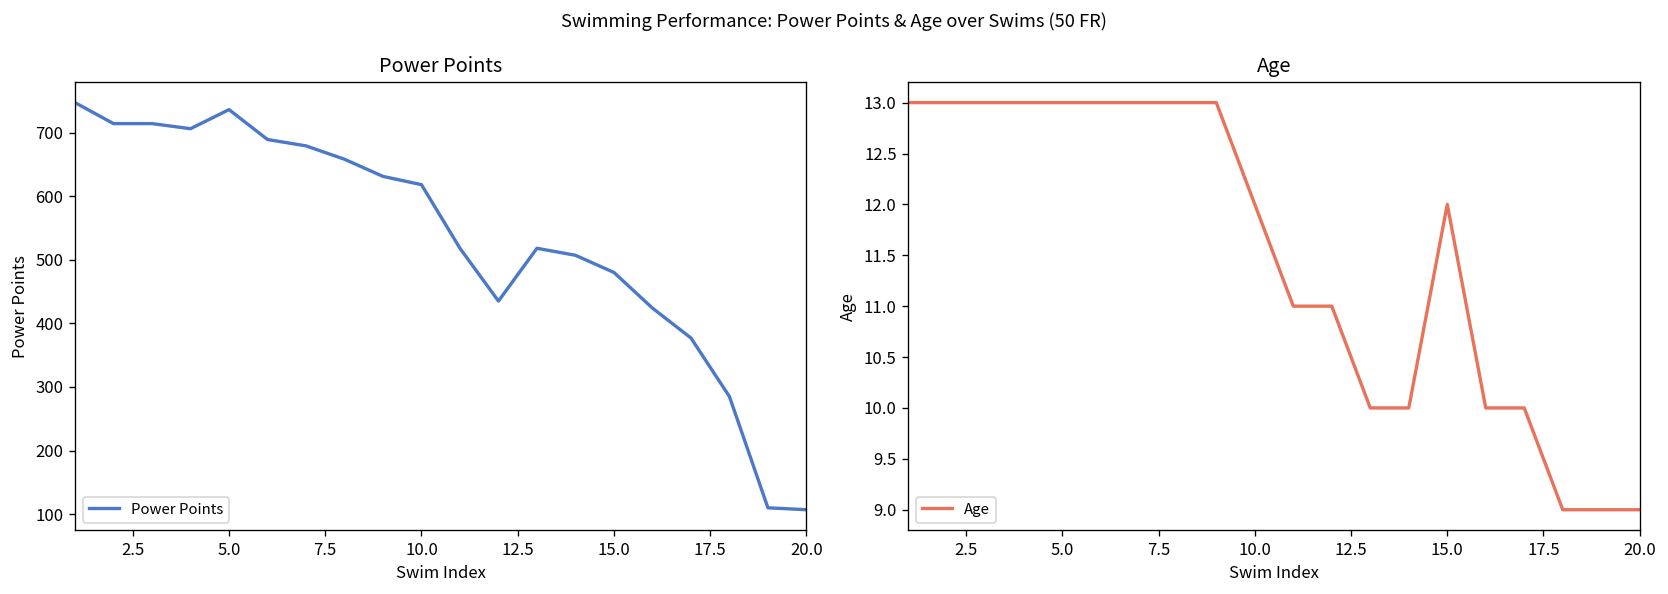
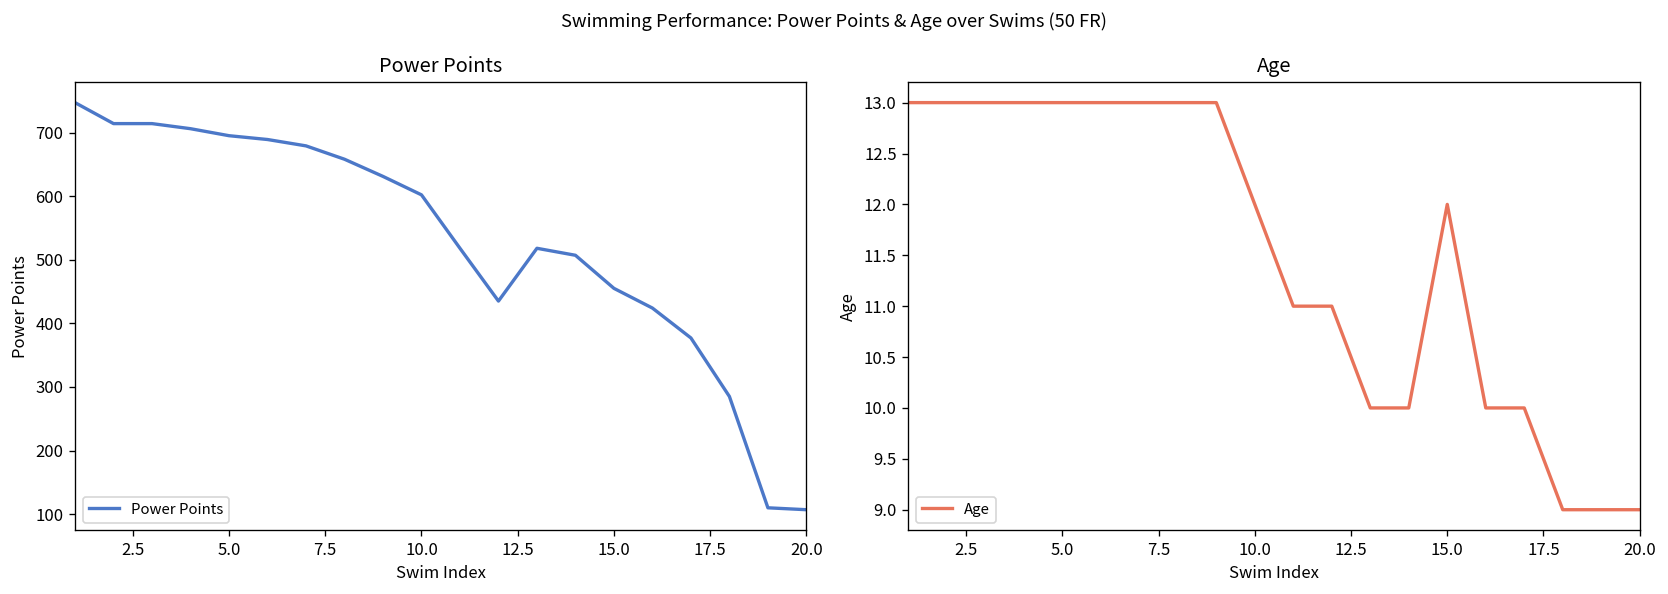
  {
    "Power Points": {
-     "5.0": 740,
-     "10.0": 620,
-     "15.0": 480,
+     "5.0": 700,
+     "10.0": 600,
+     "15.0": 460,
      "20.0": 110
    },
    "Age": {
      "5.0": 13.0,
      "10.0": 12.0,
      "15.0": 12.0,
      "20.0": 9.0
    }
  }
